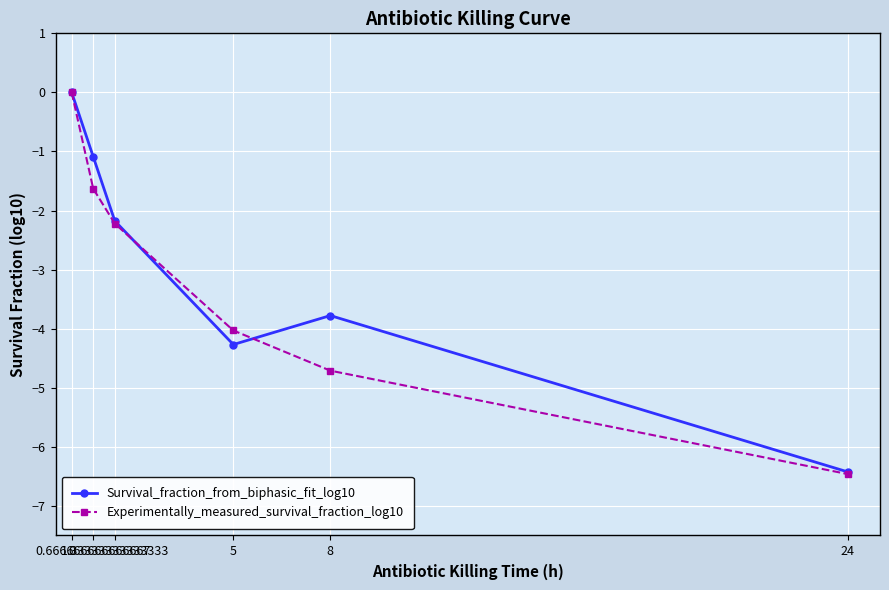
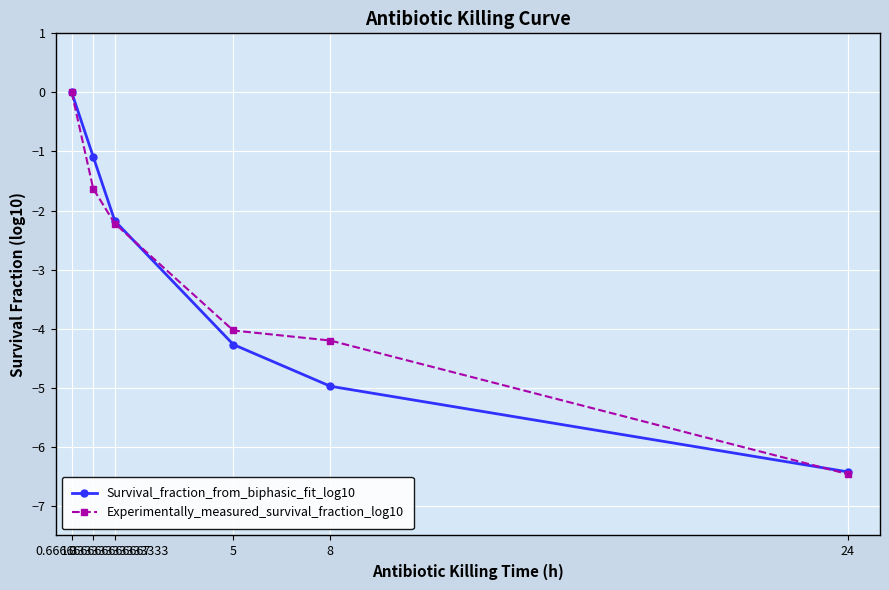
  {
    "Survival_fraction_from_biphasic_fit_log10": {
      "5": -4.3,
-     "8": -3.8
+     "8": -5.0
    },
    "Experimentally_measured_survival_fraction_log10": {
      "5": -4.0,
-     "8": -4.7
+     "8": -4.2
    }
  }
